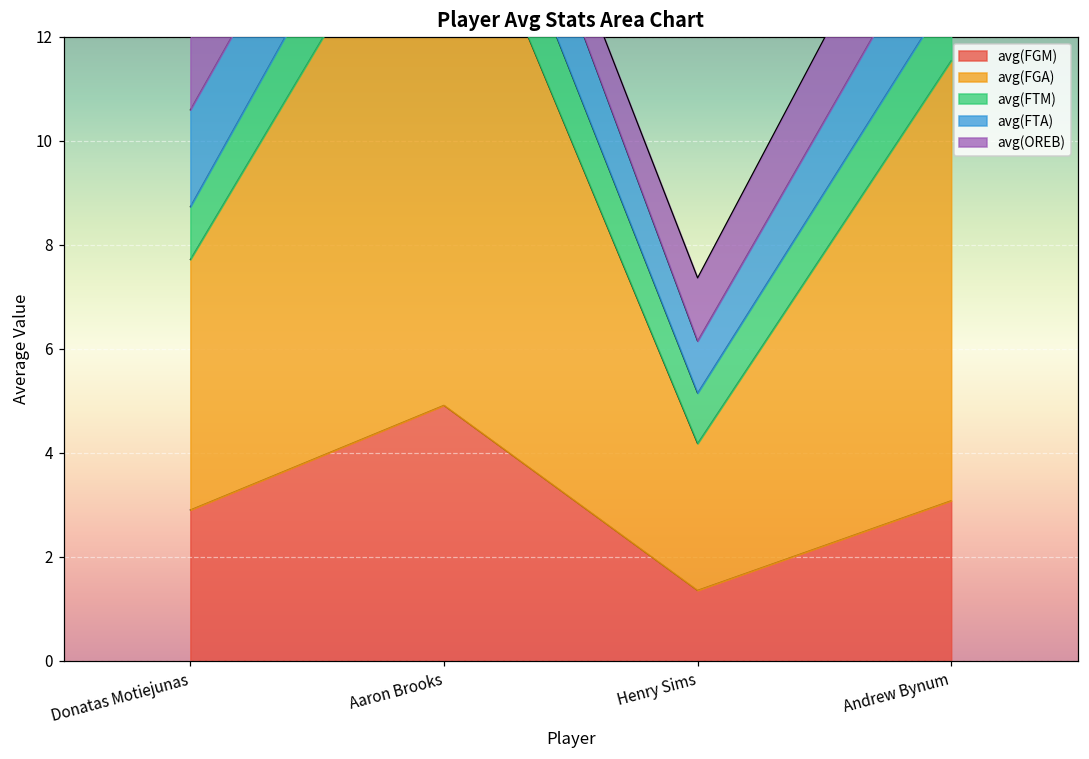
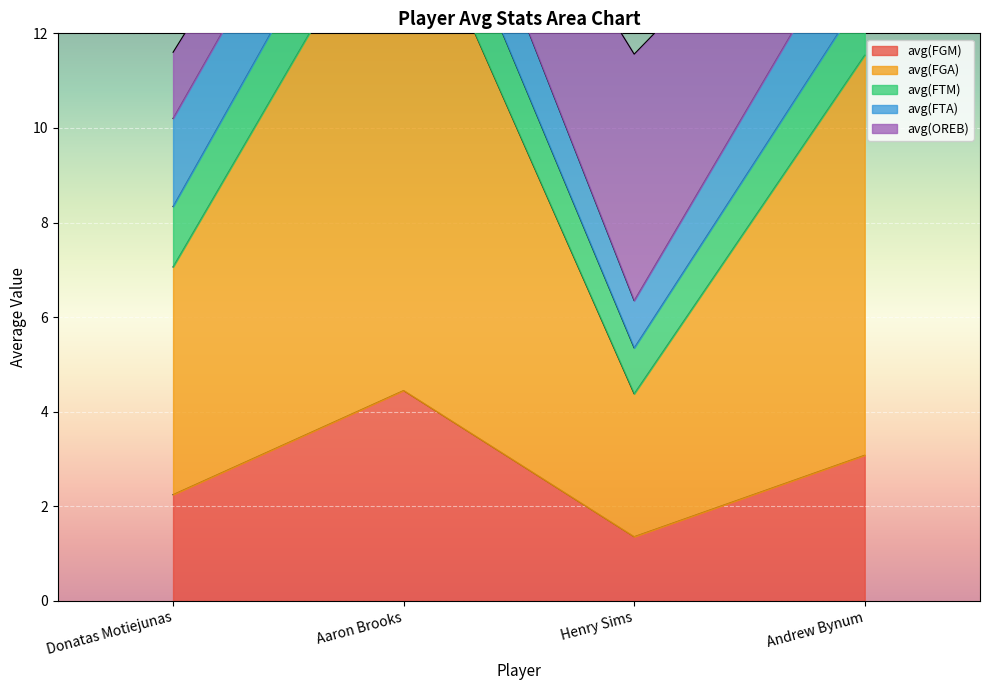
  {
    "avg(FGM)": {
-     "Donatas Motiejunas": 2.9,
-     "Aaron Brooks": 4.9,
+     "Donatas Motiejunas": 2.2,
+     "Aaron Brooks": 4.4,
      "Henry Sims": 1.4,
      "Andrew Bynum": 3.1
    },
    "avg(FGA)": {
      "Donatas Motiejunas": 4.8,
-     "Henry Sims": 2.8,
+     "Henry Sims": 3.0,
      "Andrew Bynum": 8.5
    },
    "avg(FTM)": {
-     "Donatas Motiejunas": 1.0,
+     "Donatas Motiejunas": 1.3,
      "Henry Sims": 1.0
    },
    "avg(FTA)": {
      "Donatas Motiejunas": 1.9,
      "Henry Sims": 1.0
    },
    "avg(OREB)": {
      "Donatas Motiejunas": 1.4,
-     "Henry Sims": 1.2
+     "Henry Sims": 5.2
    }
  }
